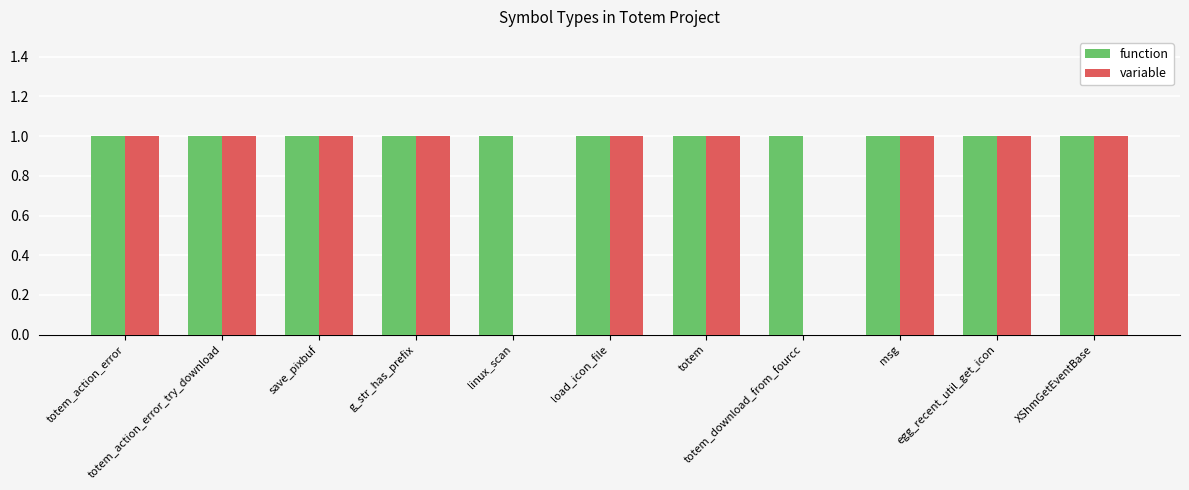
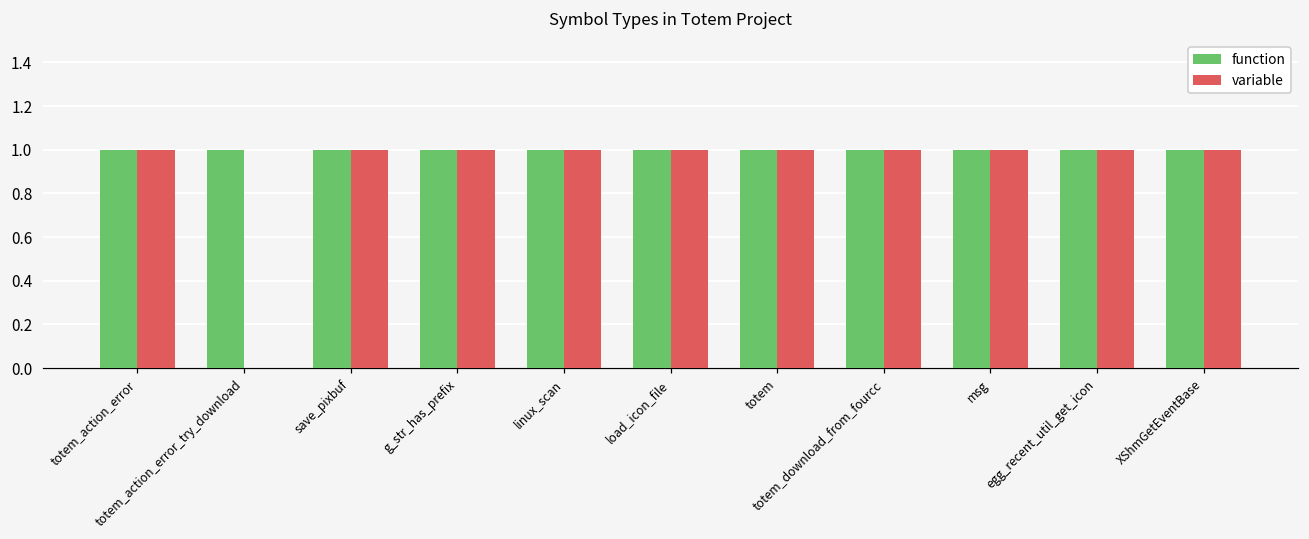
  {
    "function": {
      "totem_action_error": 1,
      "totem_action_error_try_download": 1,
      "save_pixbuf": 1,
      "g_str_has_prefix": 1,
      "linux_scan": 1,
      "load_icon_file": 1,
      "totem": 1,
      "totem_download_from_fourcc": 1,
      "msg": 1,
      "egg_recent_util_get_icon": 1,
      "XShmGetEventBase": 1
    },
    "variable": {
      "totem_action_error": 1,
-     "totem_action_error_try_download": 1,
+     "totem_action_error_try_download": 0,
      "save_pixbuf": 1,
      "g_str_has_prefix": 1,
-     "linux_scan": 0,
+     "linux_scan": 1,
      "load_icon_file": 1,
      "totem": 1,
-     "totem_download_from_fourcc": 0,
+     "totem_download_from_fourcc": 1,
      "msg": 1,
      "egg_recent_util_get_icon": 1,
      "XShmGetEventBase": 1
    }
  }
